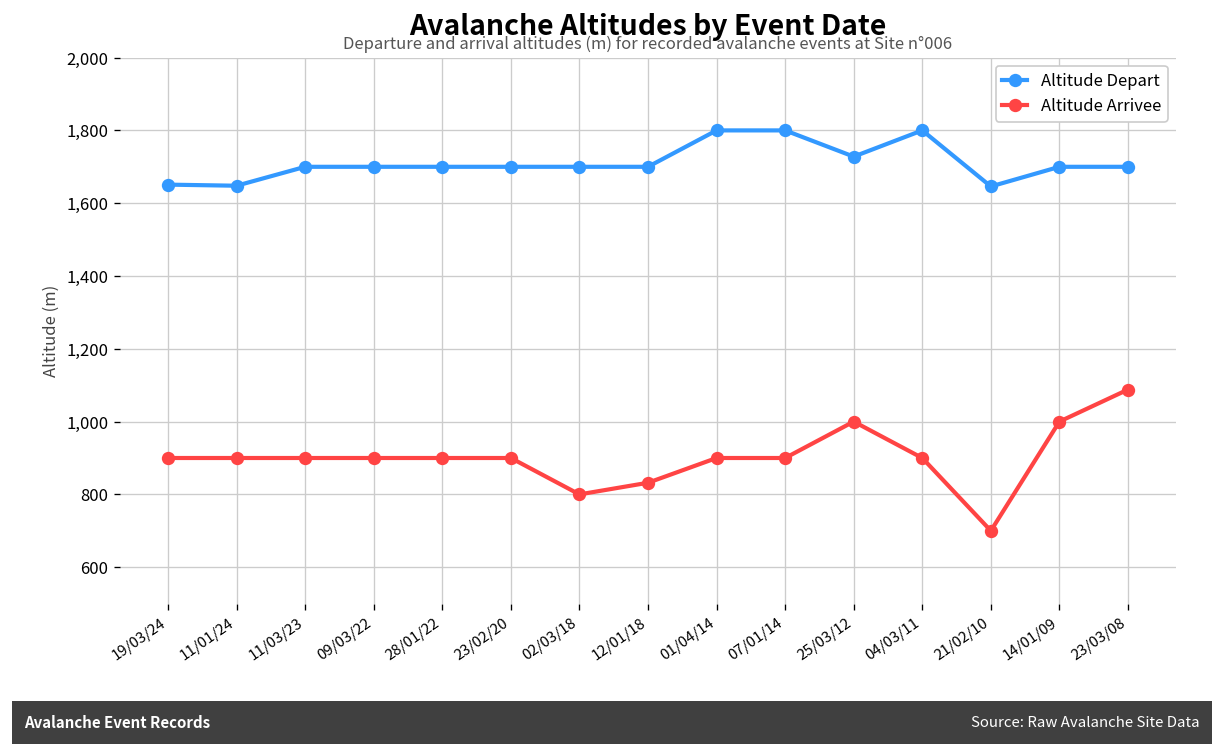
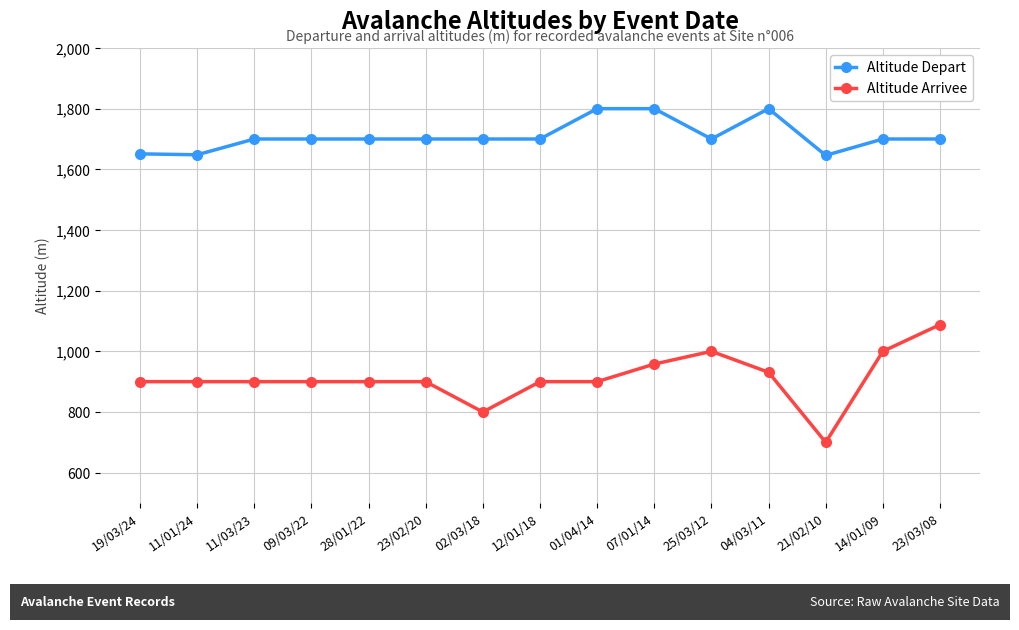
  {
    "Altitude Depart": {
      "19/03/24": "1,650",
      "11/01/24": "1,650",
      "11/03/23": "1,700",
      "09/03/22": "1,700",
      "28/01/22": "1,700",
      "23/02/20": "1,700",
      "02/03/18": "1,700",
      "12/01/18": "1,700",
      "01/04/14": "1,800",
      "07/01/14": "1,800",
-     "25/03/12": "1,730",
+     "25/03/12": "1,700",
      "04/03/11": "1,800",
      "21/02/10": "1,650",
      "14/01/09": "1,700",
      "23/03/08": "1,700"
    },
    "Altitude Arrivee": {
      "19/03/24": "900",
      "11/01/24": "900",
      "11/03/23": "900",
      "09/03/22": "900",
      "28/01/22": "900",
      "23/02/20": "900",
      "02/03/18": "800",
-     "12/01/18": "830",
+     "12/01/18": "900",
      "01/04/14": "900",
-     "07/01/14": "900",
+     "07/01/14": "960",
      "25/03/12": "1,000",
-     "04/03/11": "900",
+     "04/03/11": "930",
      "21/02/10": "700",
      "14/01/09": "1,000",
      "23/03/08": "1,090"
    }
  }
